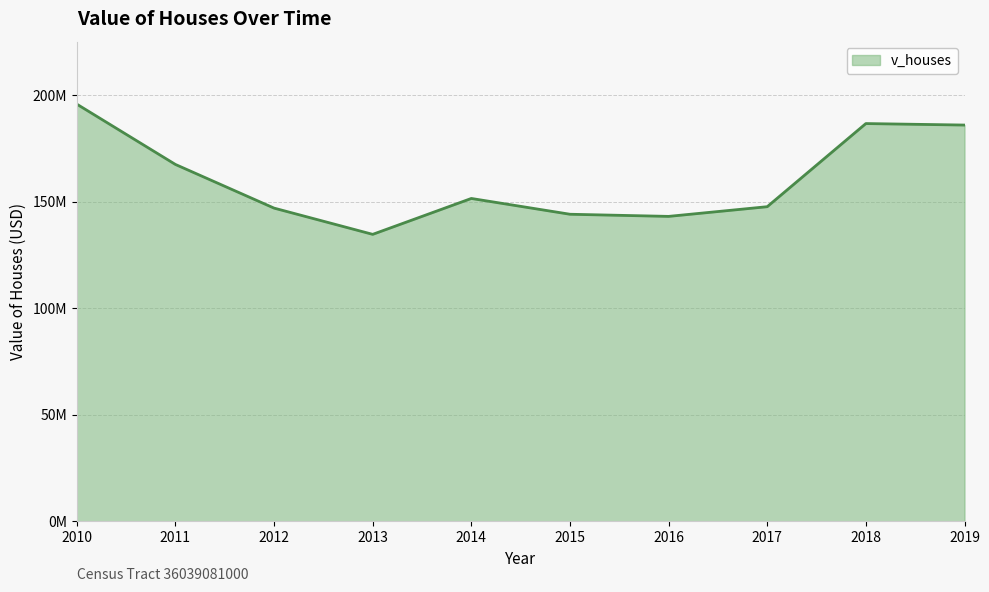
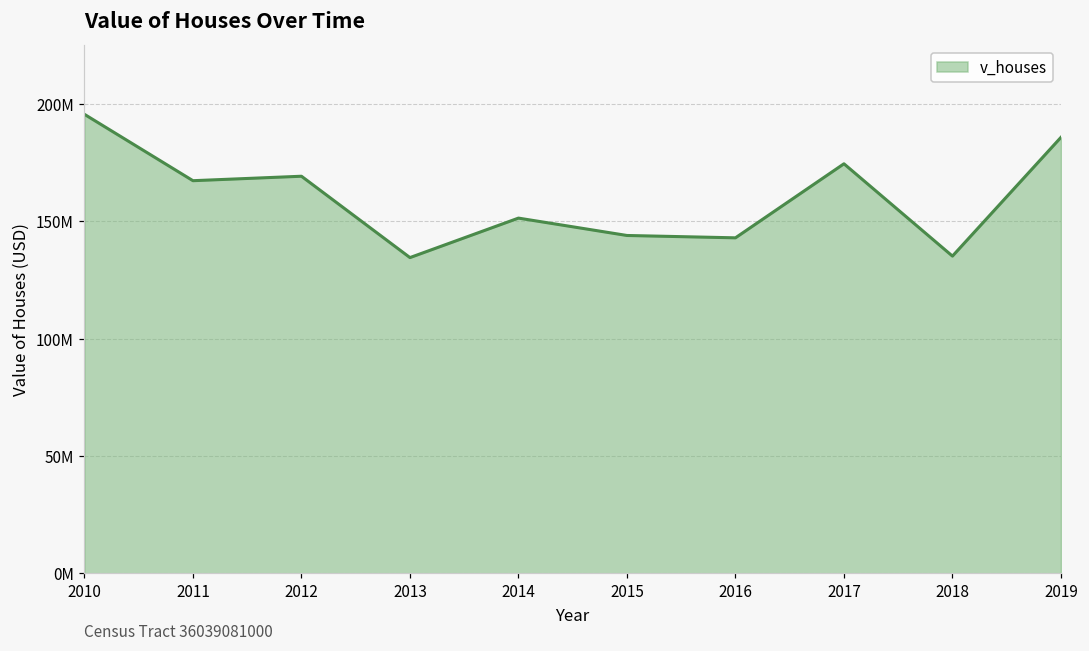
  {
    "2010": 196000000,
    "2011": 167000000,
-   "2012": 147000000,
+   "2012": 169000000,
    "2013": 135000000,
    "2014": 151000000,
    "2015": 144000000,
    "2016": 143000000,
-   "2017": 148000000,
-   "2018": 187000000,
+   "2017": 175000000,
+   "2018": 135000000,
    "2019": 186000000
  }
